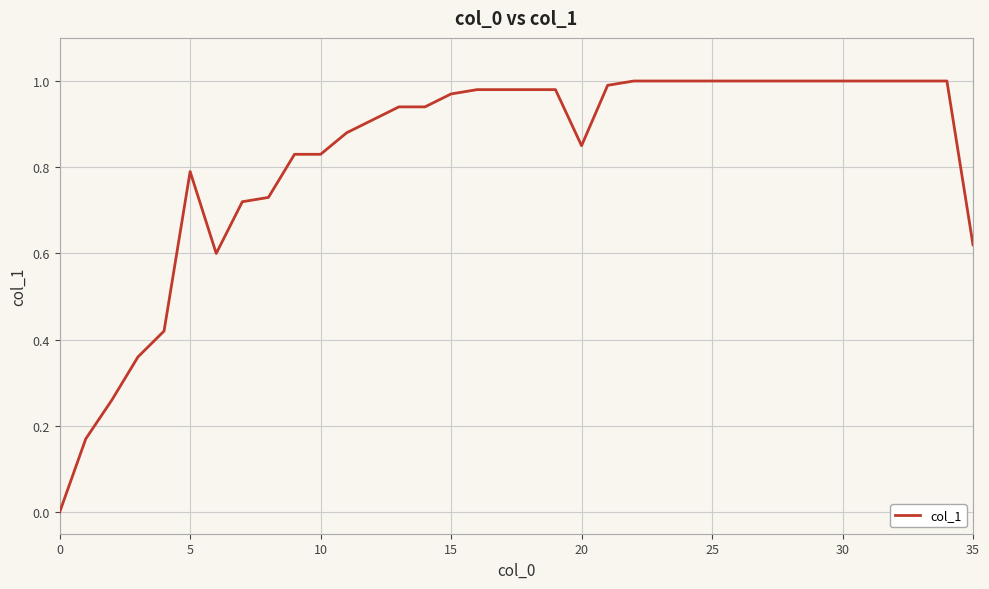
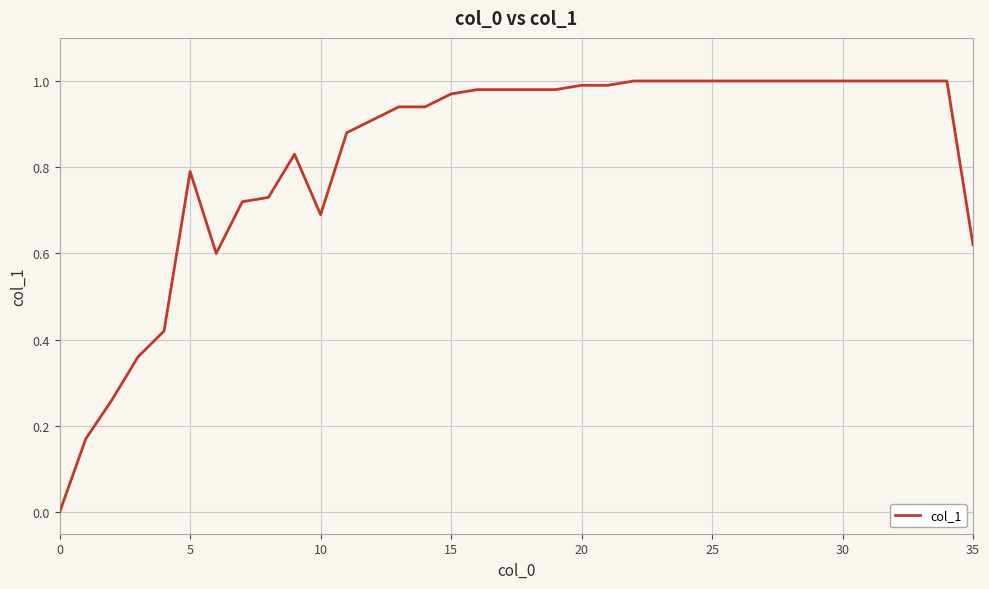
  {
    "0": 0.00,
    "5": 0.79,
-   "10": 0.83,
+   "10": 0.69,
    "15": 0.97,
-   "20": 0.85,
+   "20": 0.99,
    "25": 1.00,
    "30": 1.00,
    "35": 0.62
  }
